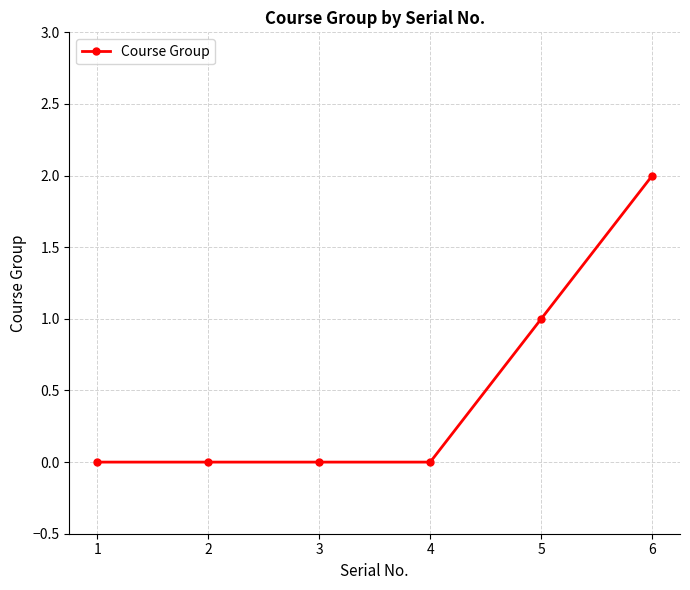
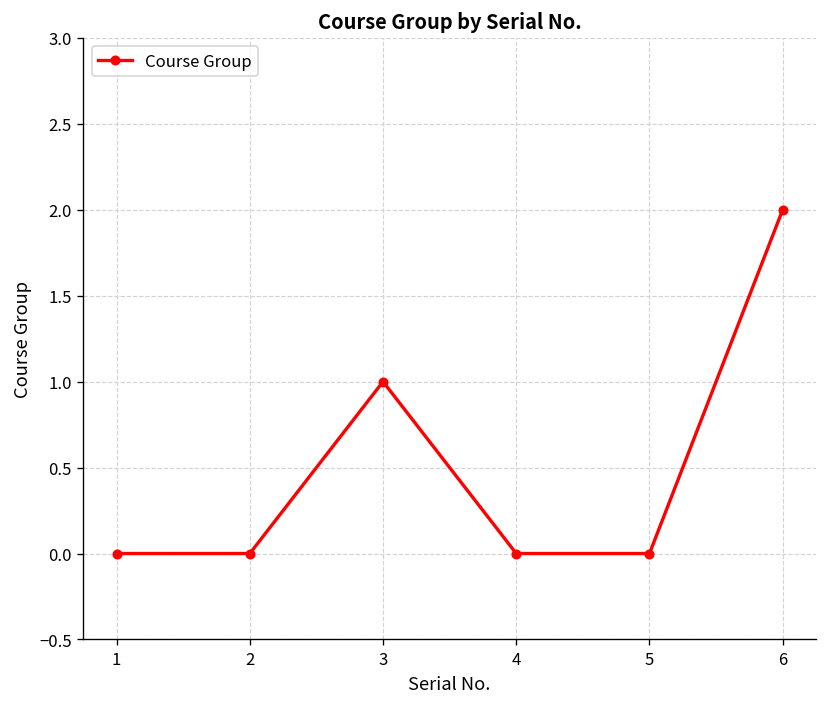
  {
    "1": 0,
    "2": 0,
-   "3": 0,
+   "3": 1,
    "4": 0,
-   "5": 1,
+   "5": 0,
    "6": 2
  }
